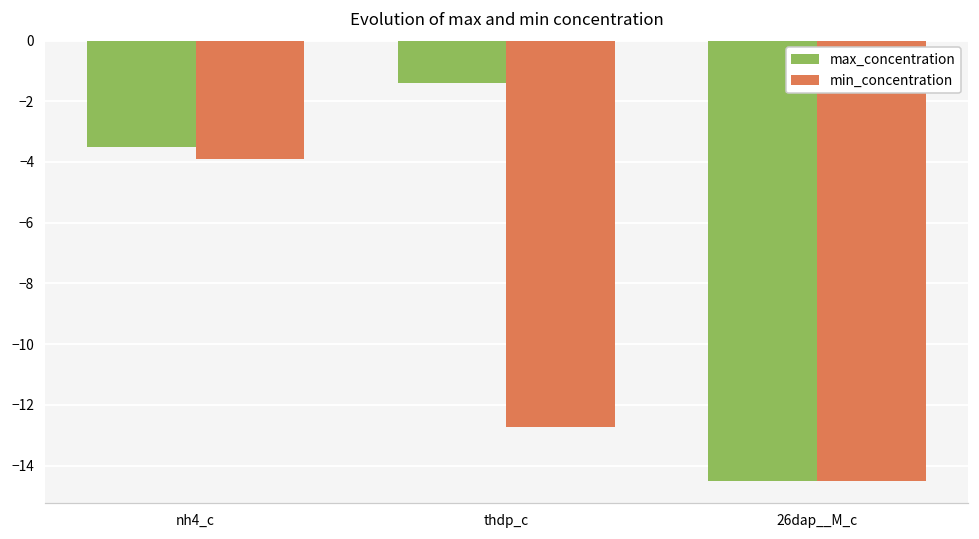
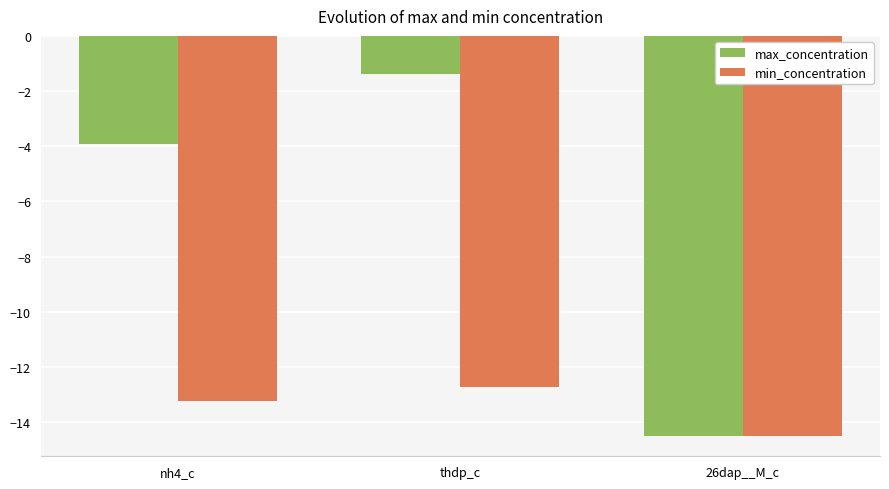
  {
    "max_concentration": {
-     "nh4_c": -3.5,
+     "nh4_c": -3.9,
      "thdp_c": -1.4,
      "26dap__M_c": -14.5
    },
    "min_concentration": {
-     "nh4_c": -3.9,
+     "nh4_c": -13.2,
      "thdp_c": -12.7,
      "26dap__M_c": -14.5
    }
  }
